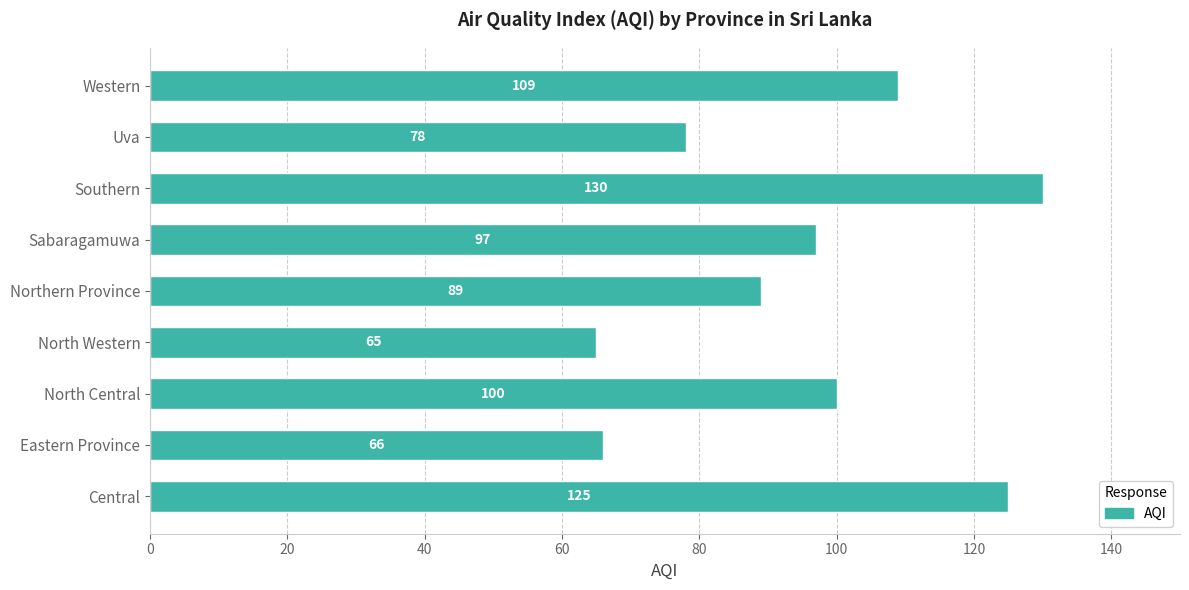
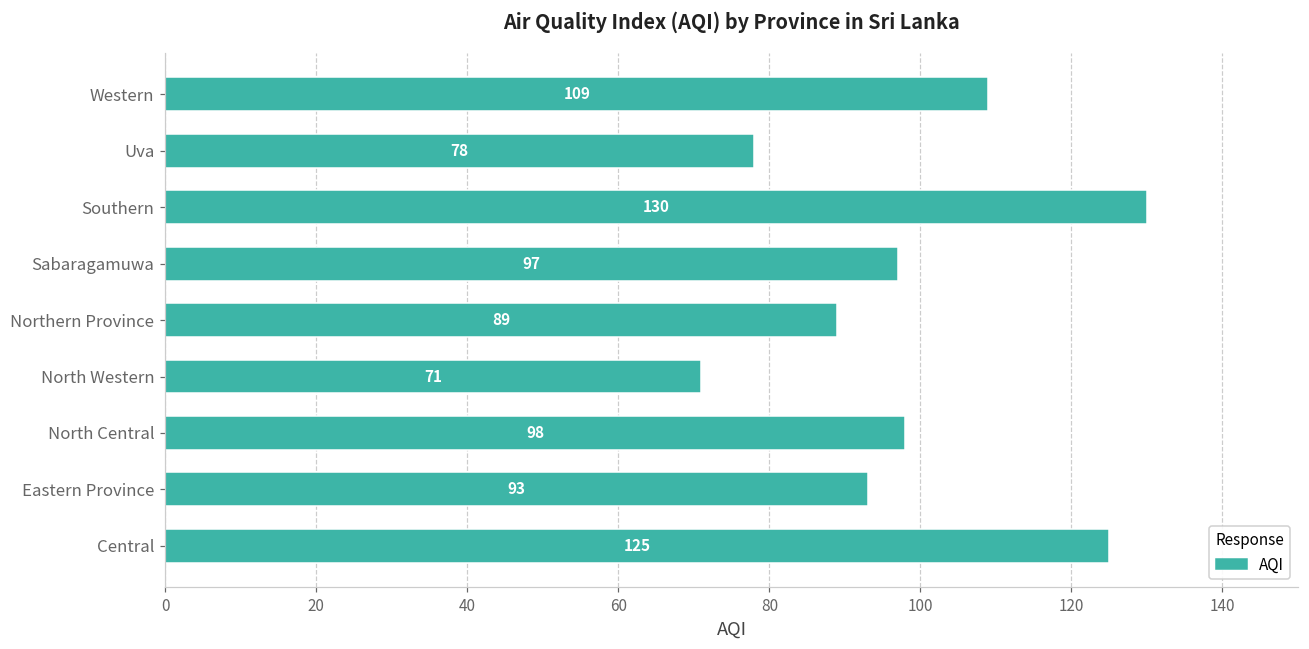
  {
    "Western": 109,
    "Uva": 78,
    "Southern": 130,
    "Sabaragamuwa": 97,
    "Northern Province": 89,
-   "North Western": 65,
-   "North Central": 100,
-   "Eastern Province": 66,
+   "North Western": 71,
+   "North Central": 98,
+   "Eastern Province": 93,
    "Central": 125
  }
